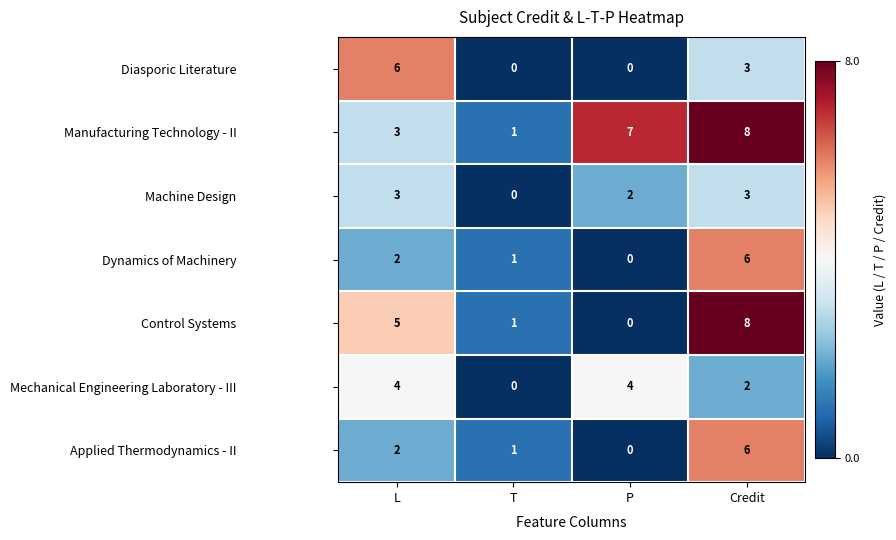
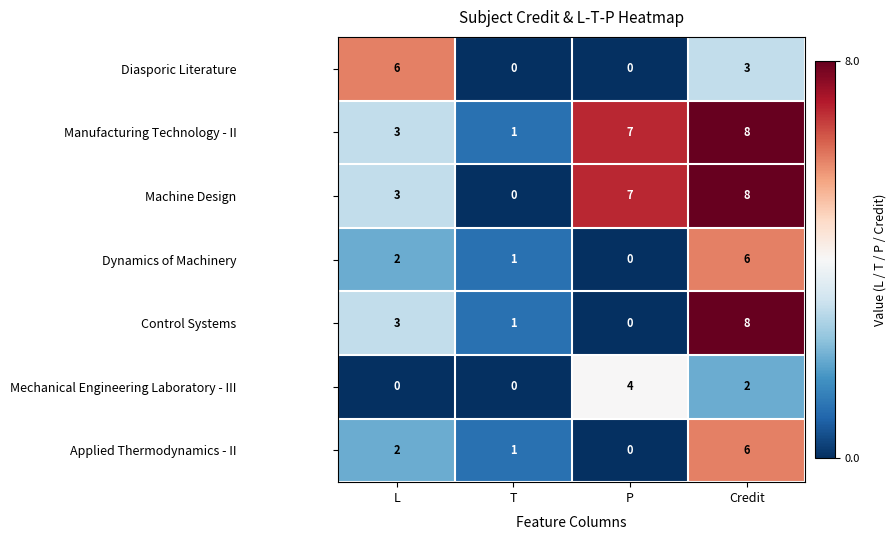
  {
    "Diasporic Literature": {
      "L": 6,
      "T": 0,
      "P": 0,
      "Credit": 3
    },
    "Manufacturing Technology - II": {
      "L": 3,
      "T": 1,
      "P": 7,
      "Credit": 8
    },
    "Machine Design": {
      "L": 3,
      "T": 0,
-     "P": 2,
-     "Credit": 3
+     "P": 7,
+     "Credit": 8
    },
    "Dynamics of Machinery": {
      "L": 2,
      "T": 1,
      "P": 0,
      "Credit": 6
    },
    "Control Systems": {
-     "L": 5,
+     "L": 3,
      "T": 1,
      "P": 0,
      "Credit": 8
    },
    "Mechanical Engineering Laboratory - III": {
-     "L": 4,
+     "L": 0,
      "T": 0,
      "P": 4,
      "Credit": 2
    },
    "Applied Thermodynamics - II": {
      "L": 2,
      "T": 1,
      "P": 0,
      "Credit": 6
    }
  }
